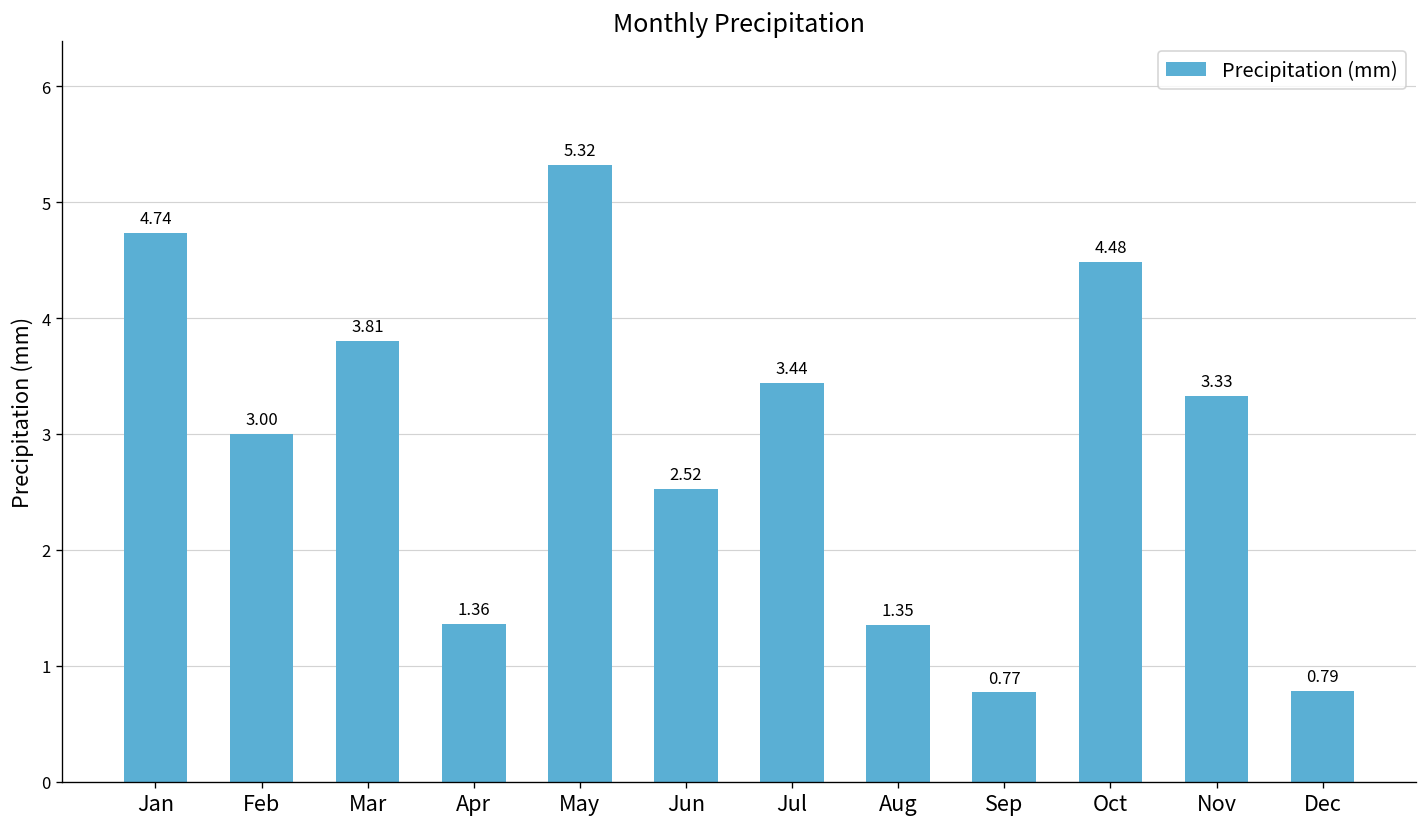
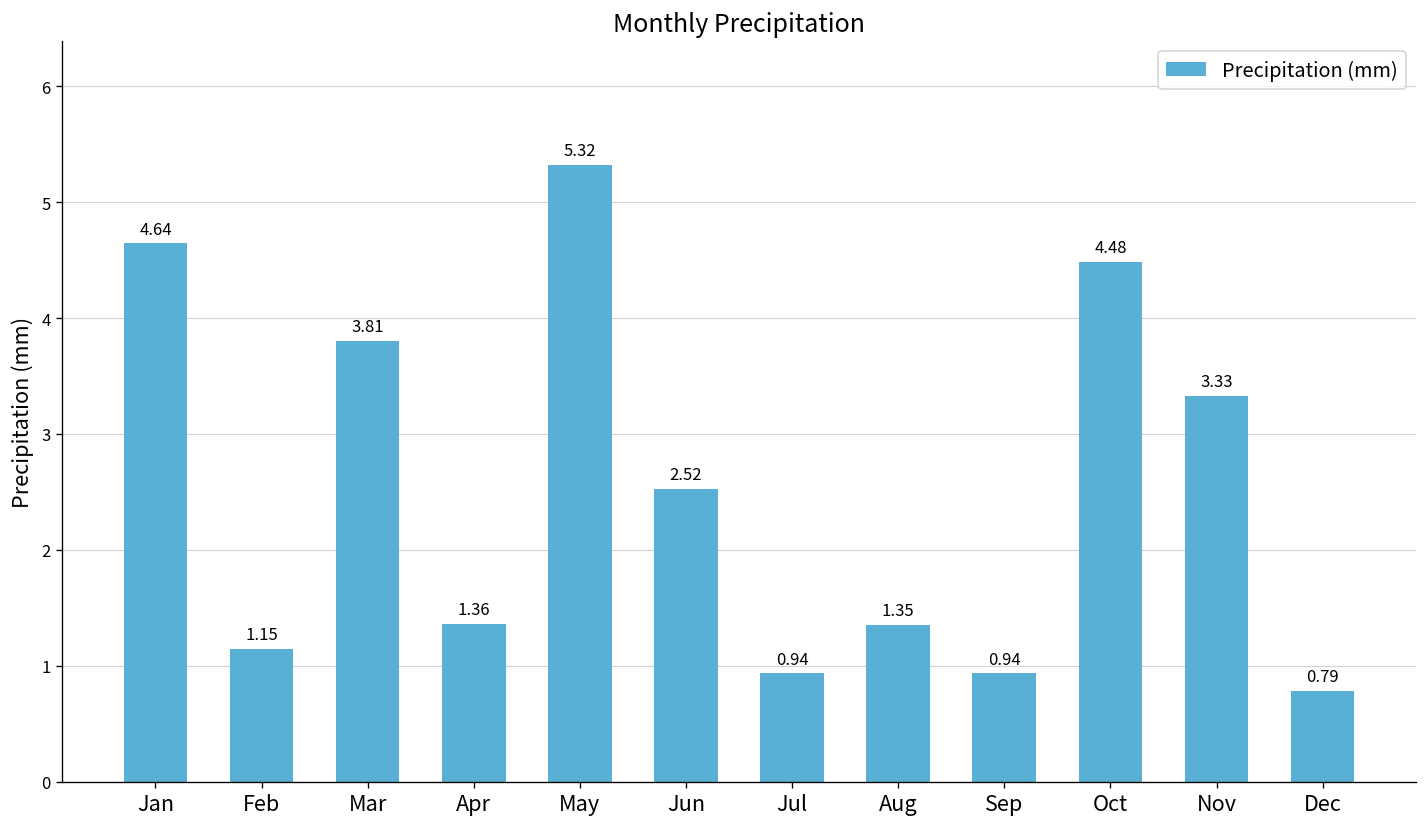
  {
-   "Jan": 4.74,
-   "Feb": 3.00,
+   "Jan": 4.64,
+   "Feb": 1.15,
    "Mar": 3.81,
    "Apr": 1.36,
    "May": 5.32,
    "Jun": 2.52,
-   "Jul": 3.44,
+   "Jul": 0.94,
    "Aug": 1.35,
-   "Sep": 0.77,
+   "Sep": 0.94,
    "Oct": 4.48,
    "Nov": 3.33,
    "Dec": 0.79
  }
